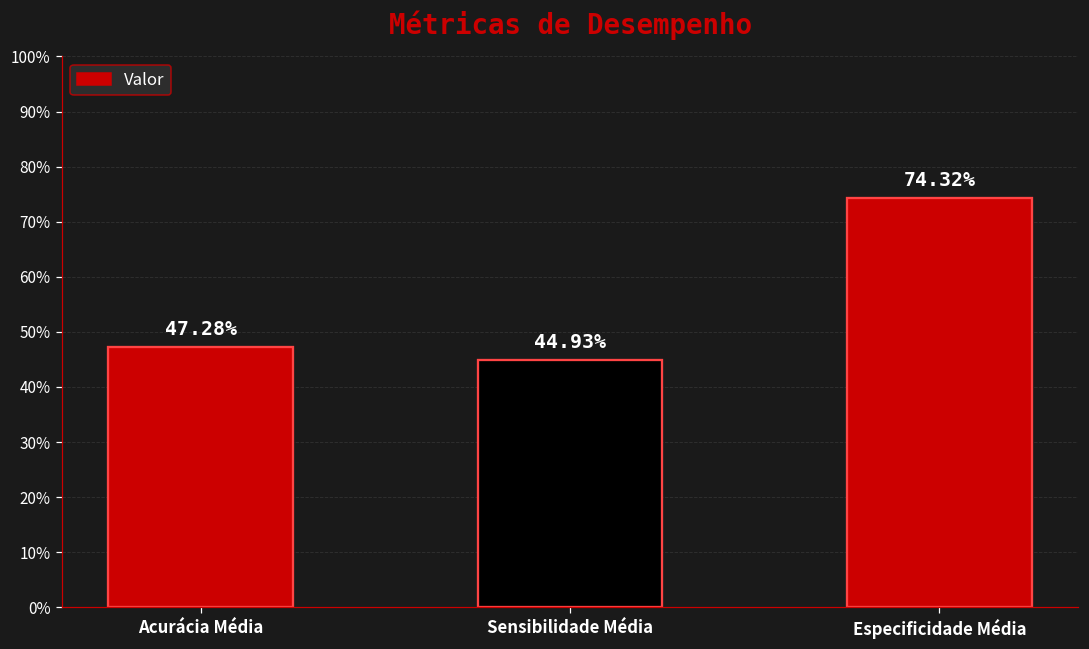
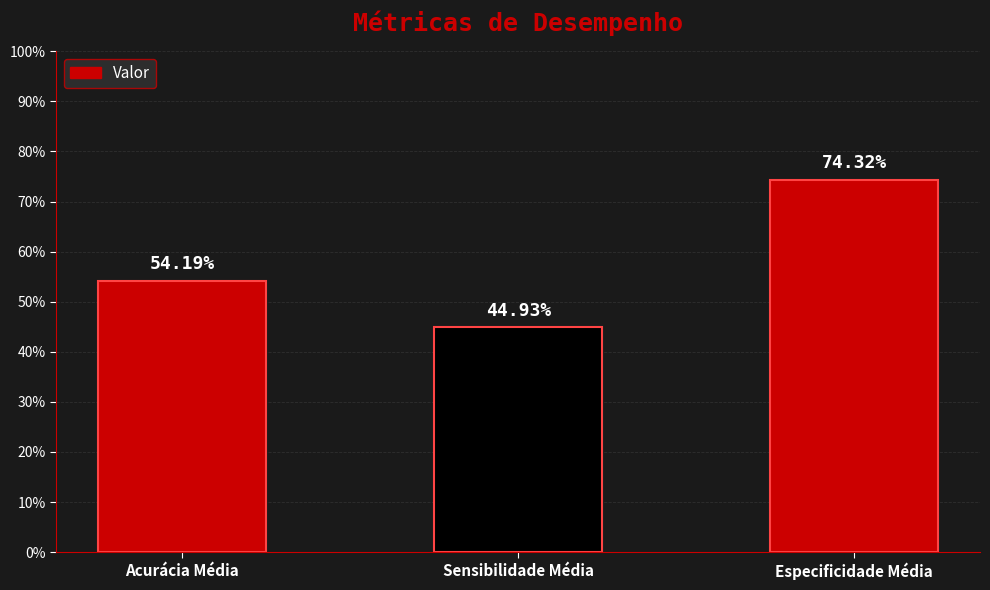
  {
-   "Acurácia Média": "47.28%",
+   "Acurácia Média": "54.19%",
    "Sensibilidade Média": "44.93%",
    "Especificidade Média": "74.32%"
  }
